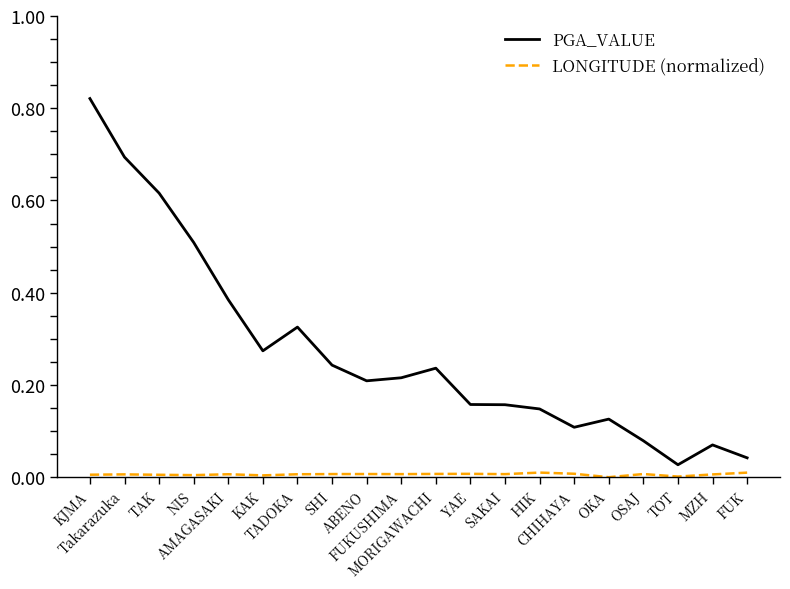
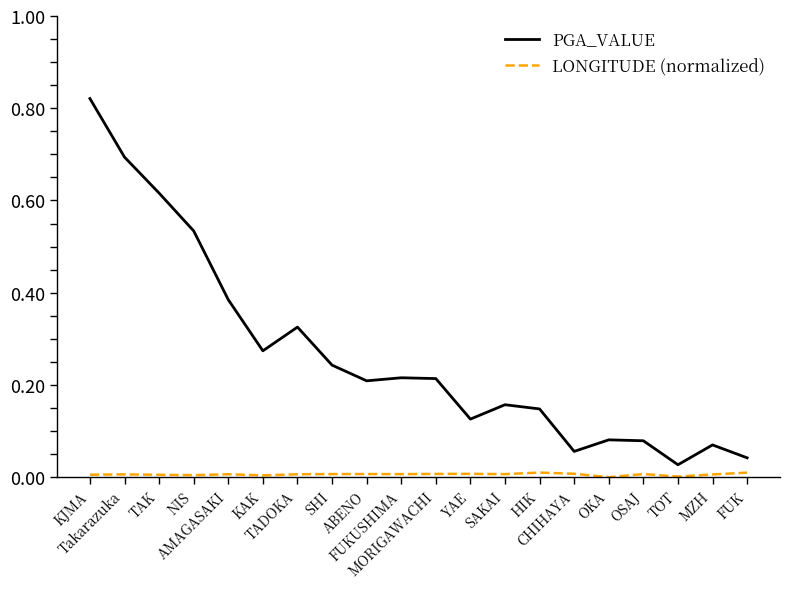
  {
    "PGA_VALUE": {
      "KJMA": 0.82,
      "Takarazuka": 0.69,
      "TAK": 0.62,
-     "NIS": 0.51,
+     "NIS": 0.53,
      "AMAGASAKI": 0.38,
      "KAK": 0.27,
      "TADOKA": 0.33,
      "SHI": 0.24,
      "ABENO": 0.21,
      "FUKUSHIMA": 0.22,
-     "MORIGAWACHI": 0.24,
-     "YAE": 0.16,
+     "MORIGAWACHI": 0.21,
+     "YAE": 0.13,
      "SAKAI": 0.16,
      "HIK": 0.15,
-     "CHIHAYA": 0.11,
-     "OKA": 0.13,
+     "CHIHAYA": 0.06,
+     "OKA": 0.08,
      "OSAJ": 0.08,
      "TOT": 0.03,
      "MZH": 0.07,
      "FUK": 0.04
    },
    "LONGITUDE (normalized)": {
      "KJMA": 0.01,
      "Takarazuka": 0.01,
      "TAK": 0.01,
      "NIS": 0.00,
      "AMAGASAKI": 0.01,
      "KAK": 0.00,
      "TADOKA": 0.01,
      "SHI": 0.01,
      "ABENO": 0.01,
      "FUKUSHIMA": 0.01,
      "MORIGAWACHI": 0.01,
      "YAE": 0.01,
      "SAKAI": 0.01,
      "HIK": 0.01,
      "CHIHAYA": 0.01,
      "OKA": 0.00,
      "OSAJ": 0.01,
      "TOT": 0.00,
      "MZH": 0.01,
      "FUK": 0.01
    }
  }
